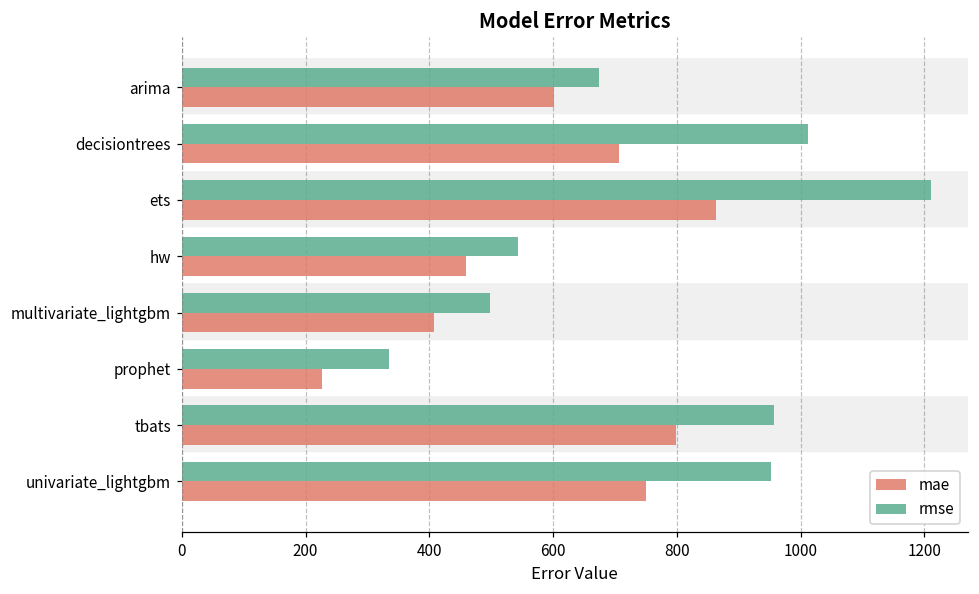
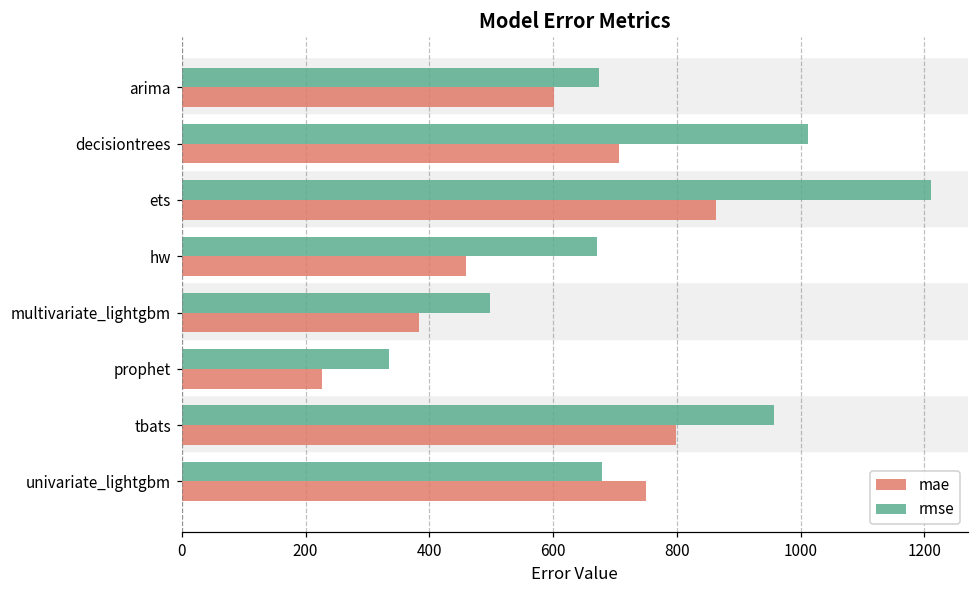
  {
    "mae": {
      "arima": 600,
      "decisiontrees": 710,
      "ets": 860,
      "hw": 460,
-     "multivariate_lightgbm": 410,
+     "multivariate_lightgbm": 380,
      "prophet": 230,
      "tbats": 800,
      "univariate_lightgbm": 750
    },
    "rmse": {
      "arima": 670,
      "decisiontrees": 1010,
      "ets": 1210,
-     "hw": 540,
+     "hw": 670,
      "multivariate_lightgbm": 500,
      "prophet": 330,
      "tbats": 960,
-     "univariate_lightgbm": 950
+     "univariate_lightgbm": 680
    }
  }
